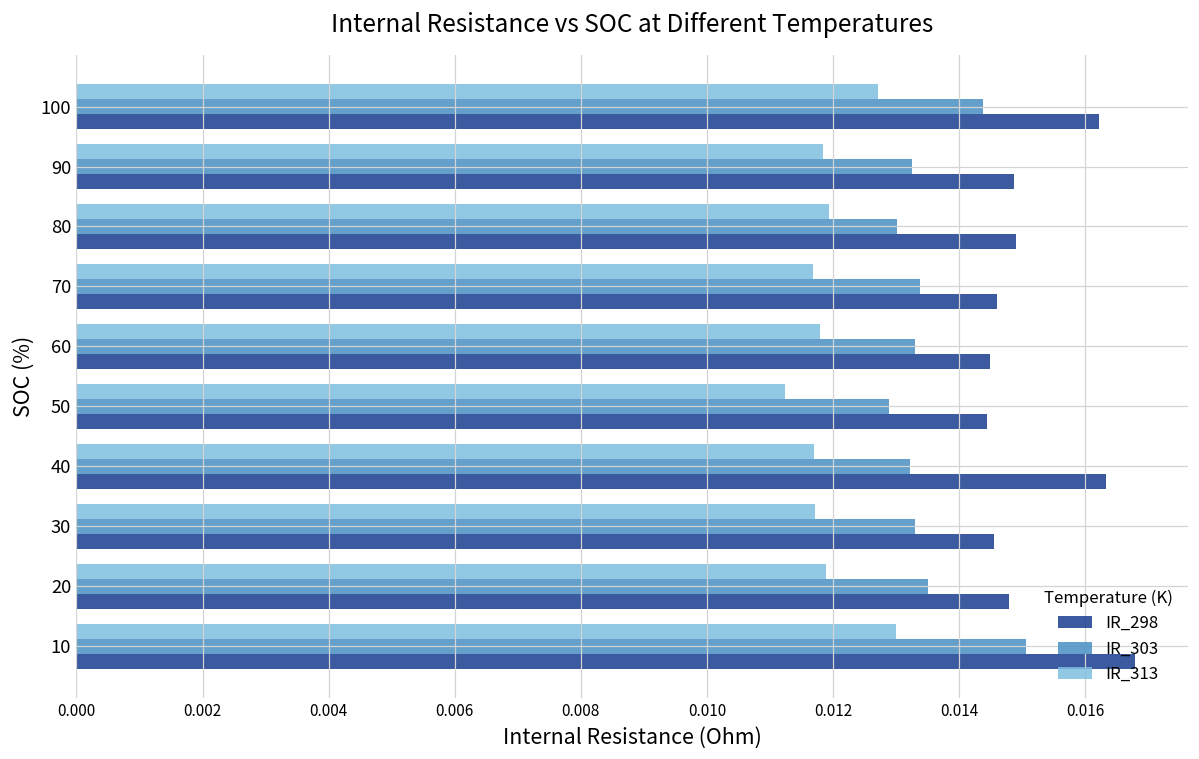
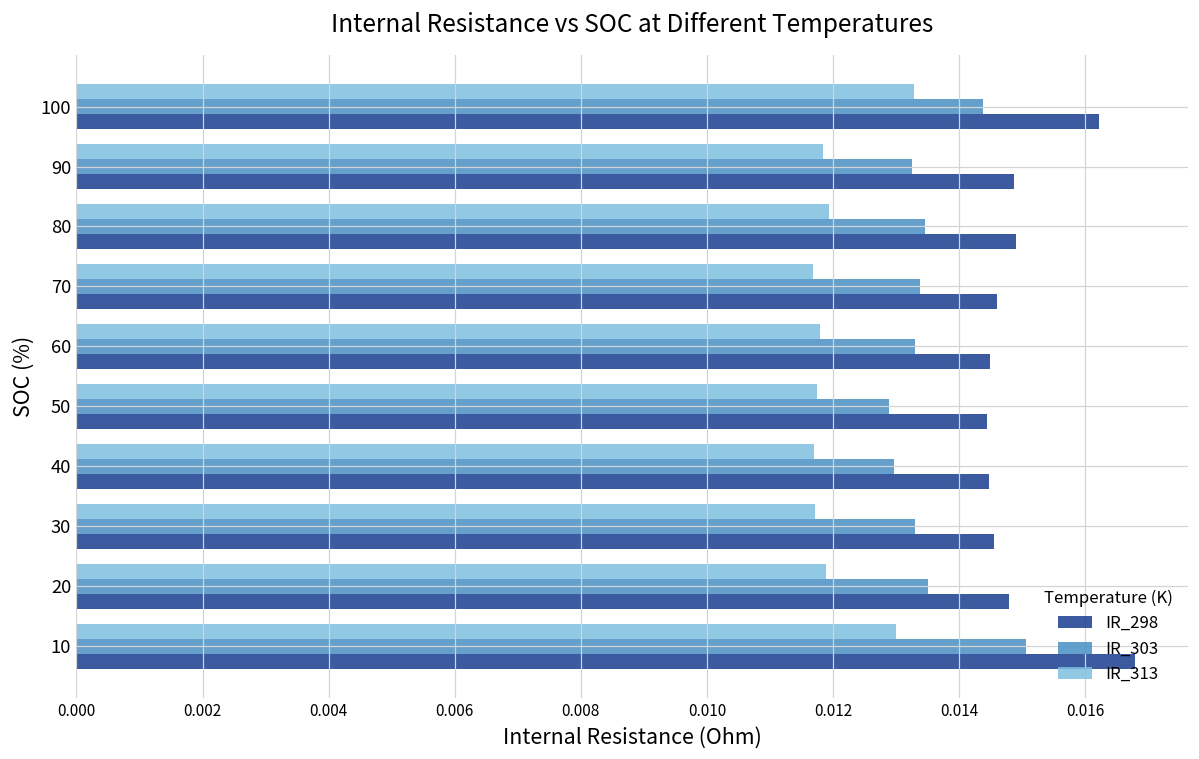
  {
    "IR_298": {
      "100": 0.0162,
      "90": 0.0149,
      "80": 0.0149,
      "70": 0.0146,
      "60": 0.0145,
      "50": 0.0144,
-     "40": 0.0163,
+     "40": 0.0145,
      "30": 0.0146,
      "20": 0.0148,
      "10": 0.0168
    },
    "IR_303": {
      "100": 0.0144,
      "90": 0.0133,
-     "80": 0.0130,
+     "80": 0.0135,
      "70": 0.0134,
      "60": 0.0133,
      "50": 0.0129,
-     "40": 0.0132,
+     "40": 0.0130,
      "30": 0.0133,
      "20": 0.0135,
      "10": 0.0151
    },
    "IR_313": {
-     "100": 0.0127,
+     "100": 0.0133,
      "90": 0.0118,
      "80": 0.0119,
      "70": 0.0117,
      "60": 0.0118,
-     "50": 0.0112,
+     "50": 0.0117,
      "40": 0.0117,
      "30": 0.0117,
      "20": 0.0119,
      "10": 0.0130
    }
  }
